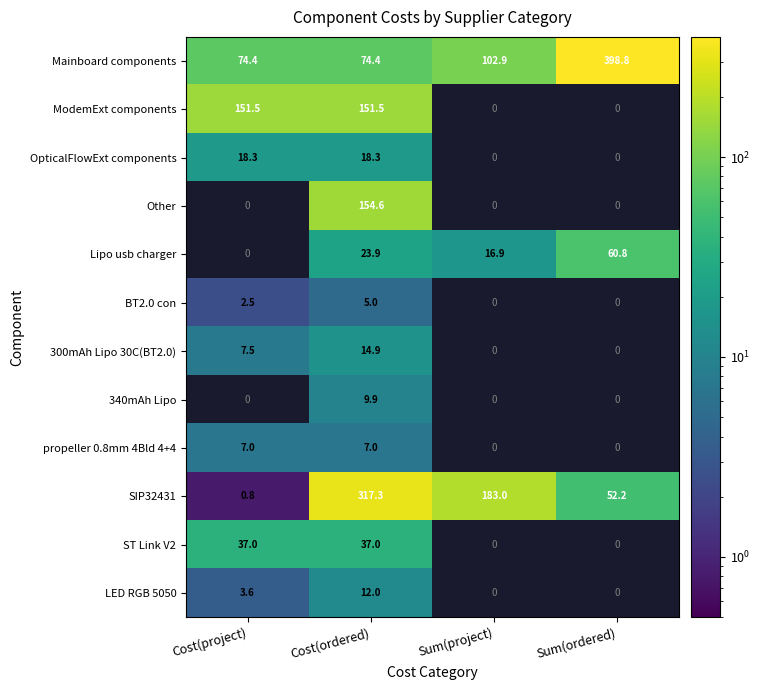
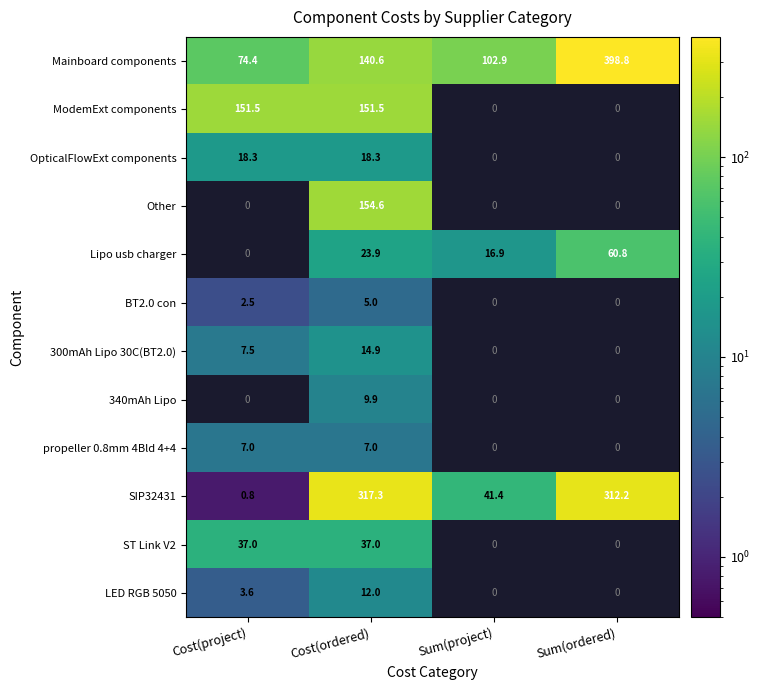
  {
    "Mainboard components": {
      "Cost(project)": 74.4,
-     "Cost(ordered)": 74.4,
+     "Cost(ordered)": 140.6,
      "Sum(project)": 102.9,
      "Sum(ordered)": 398.8
    },
    "ModemExt components": {
      "Cost(project)": 151.5,
      "Cost(ordered)": 151.5
    },
    "OpticalFlowExt components": {
      "Cost(project)": 18.3,
      "Cost(ordered)": 18.3
    },
    "Other": {
      "Cost(ordered)": 154.6
    },
    "Lipo usb charger": {
      "Cost(ordered)": 23.9,
      "Sum(project)": 16.9,
      "Sum(ordered)": 60.8
    },
    "BT2.0 con": {
      "Cost(project)": 2.5,
      "Cost(ordered)": 5.0
    },
    "300mAh Lipo 30C(BT2.0)": {
      "Cost(project)": 7.5,
      "Cost(ordered)": 14.9
    },
    "340mAh Lipo": {
      "Cost(ordered)": 9.9
    },
    "propeller 0.8mm 4Bld 4+4": {
      "Cost(project)": 7.0,
      "Cost(ordered)": 7.0
    },
    "SIP32431": {
      "Cost(project)": 0.8,
      "Cost(ordered)": 317.3,
-     "Sum(project)": 183.0,
-     "Sum(ordered)": 52.2
+     "Sum(project)": 41.4,
+     "Sum(ordered)": 312.2
    },
    "ST Link V2": {
      "Cost(project)": 37.0,
      "Cost(ordered)": 37.0
    },
    "LED RGB 5050": {
      "Cost(project)": 3.6,
      "Cost(ordered)": 12.0
    }
  }
